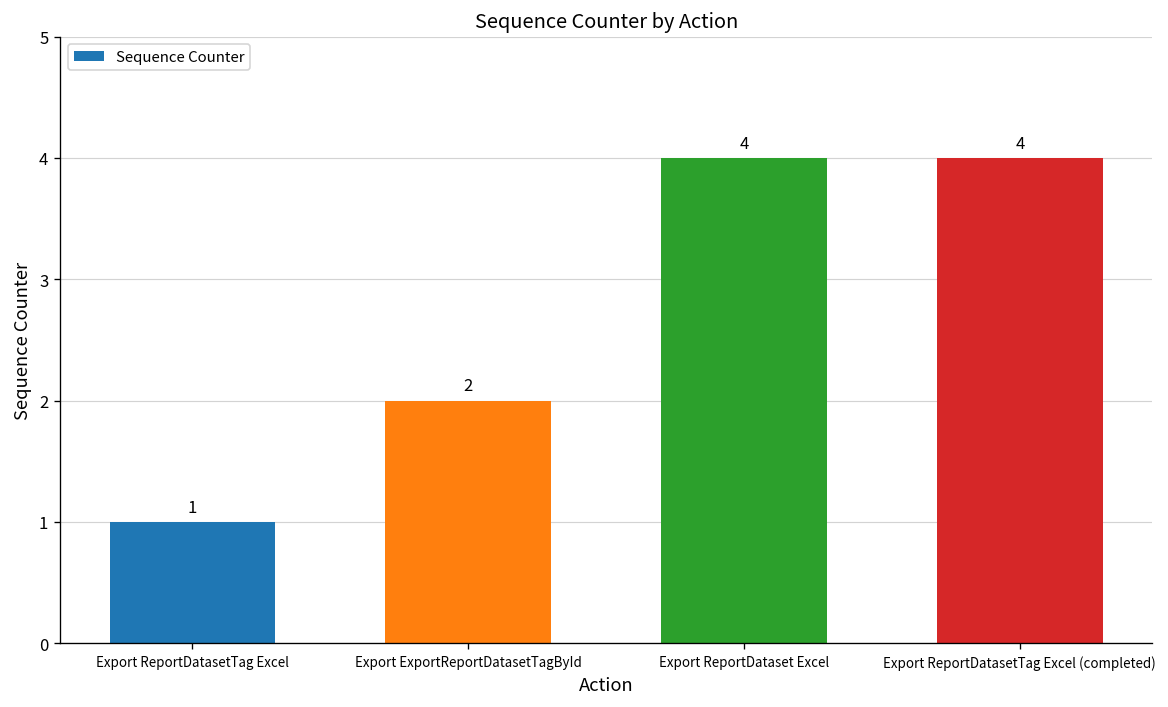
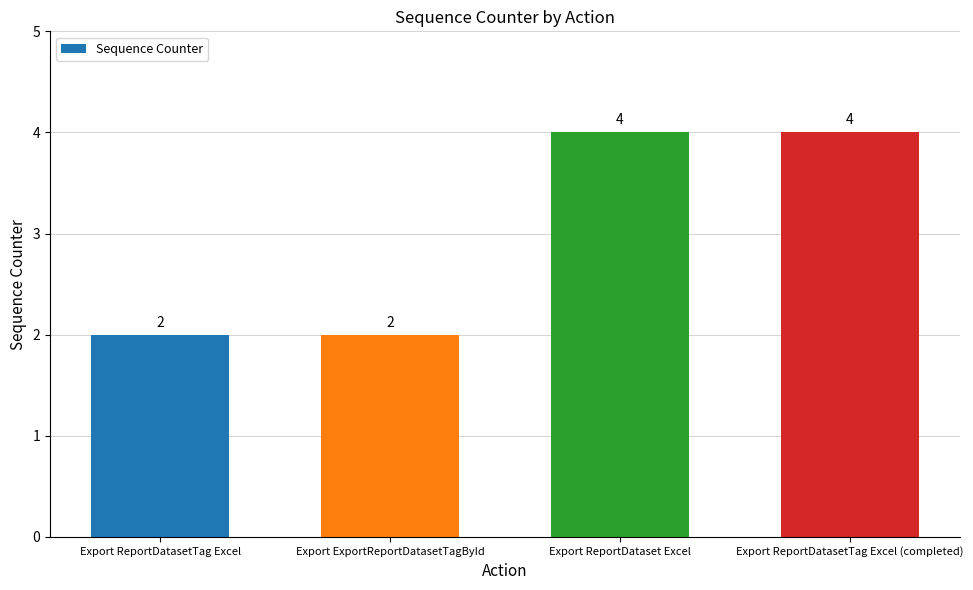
  {
-   "Export ReportDatasetTag Excel": 1,
+   "Export ReportDatasetTag Excel": 2,
    "Export ExportReportDatasetTagById": 2,
    "Export ReportDataset Excel": 4,
    "Export ReportDatasetTag Excel (completed)": 4
  }
